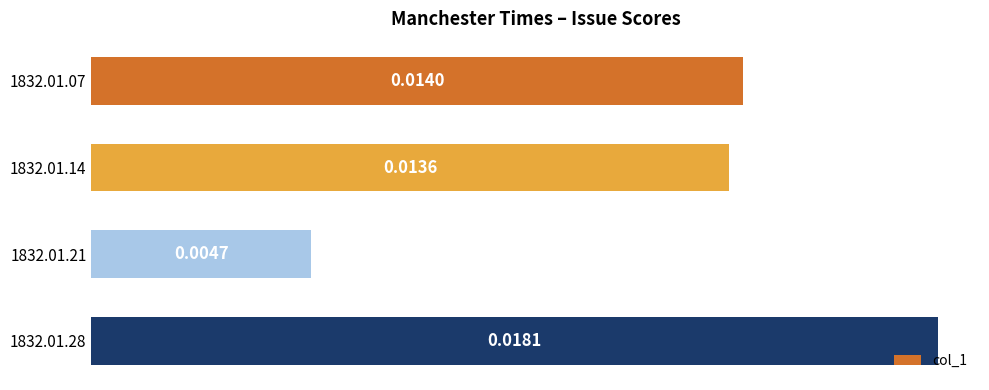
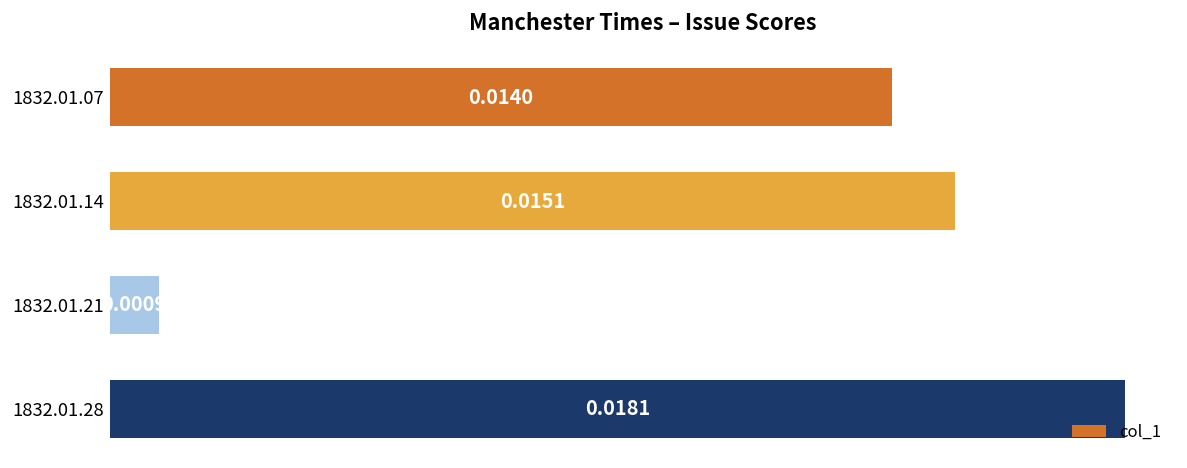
  {
    "1832.01.07": 0.0140,
-   "1832.01.14": 0.0136,
-   "1832.01.21": 0.0047,
+   "1832.01.14": 0.0151,
+   "1832.01.21": 0.0009,
    "1832.01.28": 0.0181
  }
